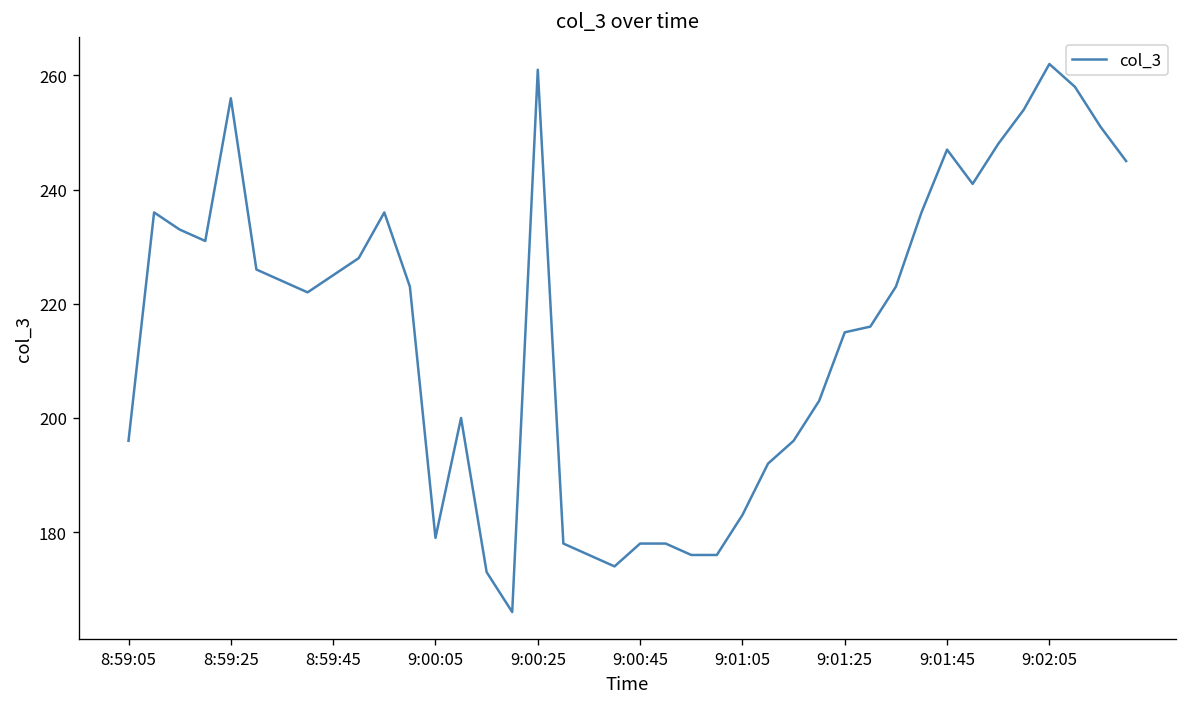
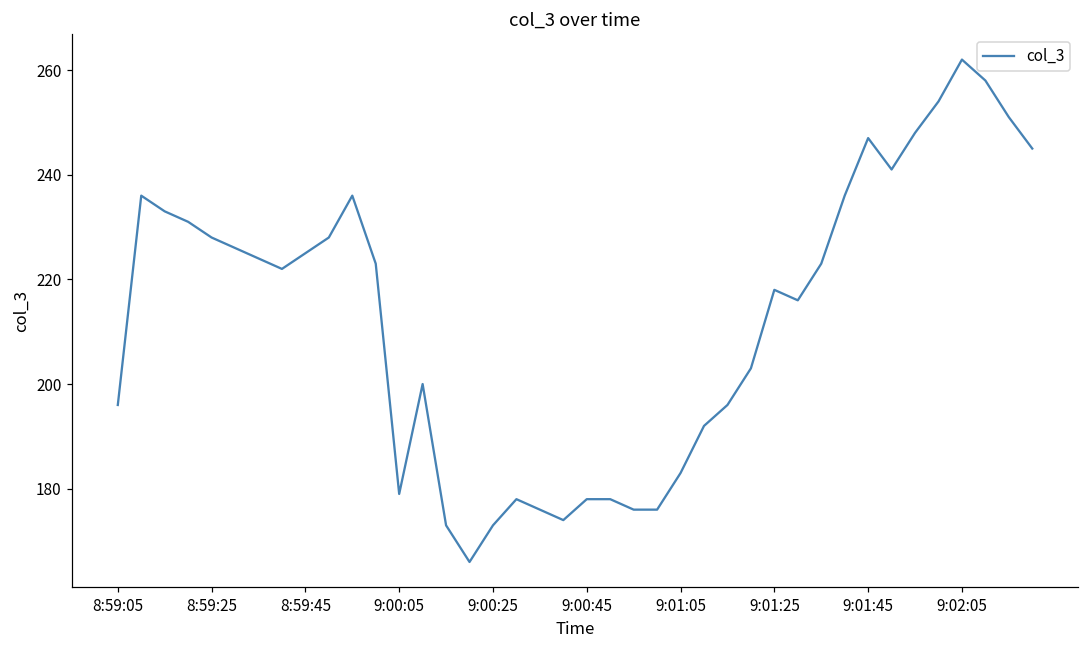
  {
    "8:59:05": 196,
-   "8:59:25": 256,
+   "8:59:25": 228,
    "8:59:45": 225,
    "9:00:05": 179,
-   "9:00:25": 261,
+   "9:00:25": 173,
    "9:00:45": 178,
    "9:01:05": 183,
-   "9:01:25": 215,
+   "9:01:25": 218,
    "9:01:45": 247,
    "9:02:05": 262
  }
